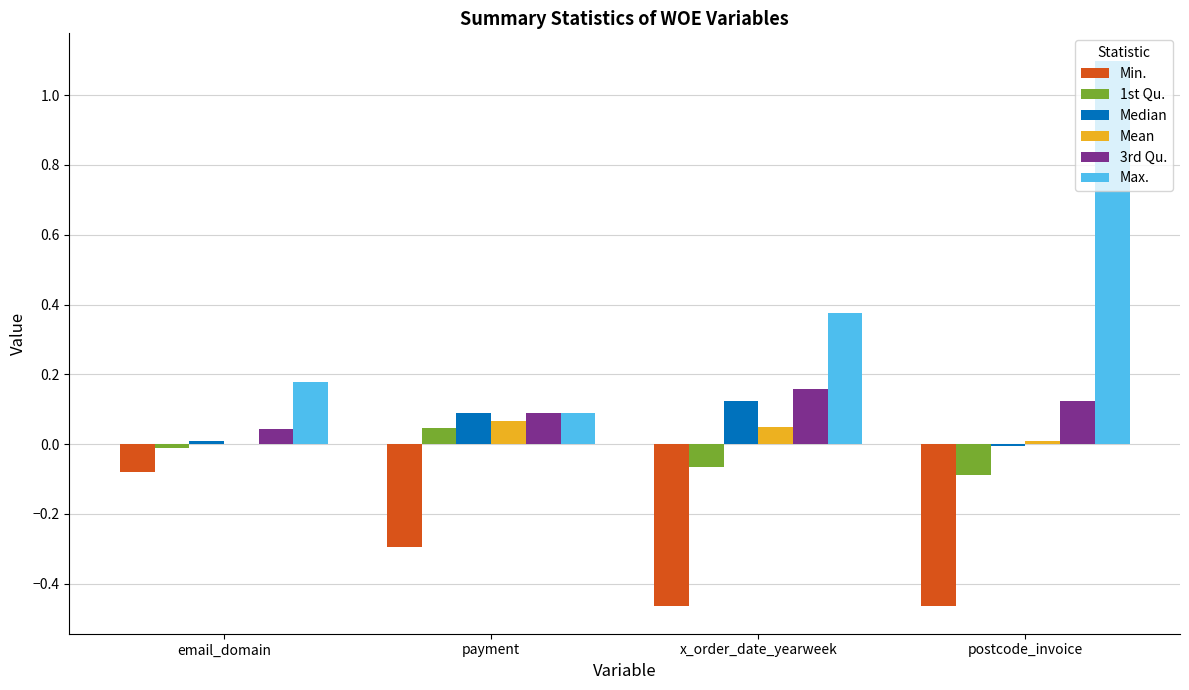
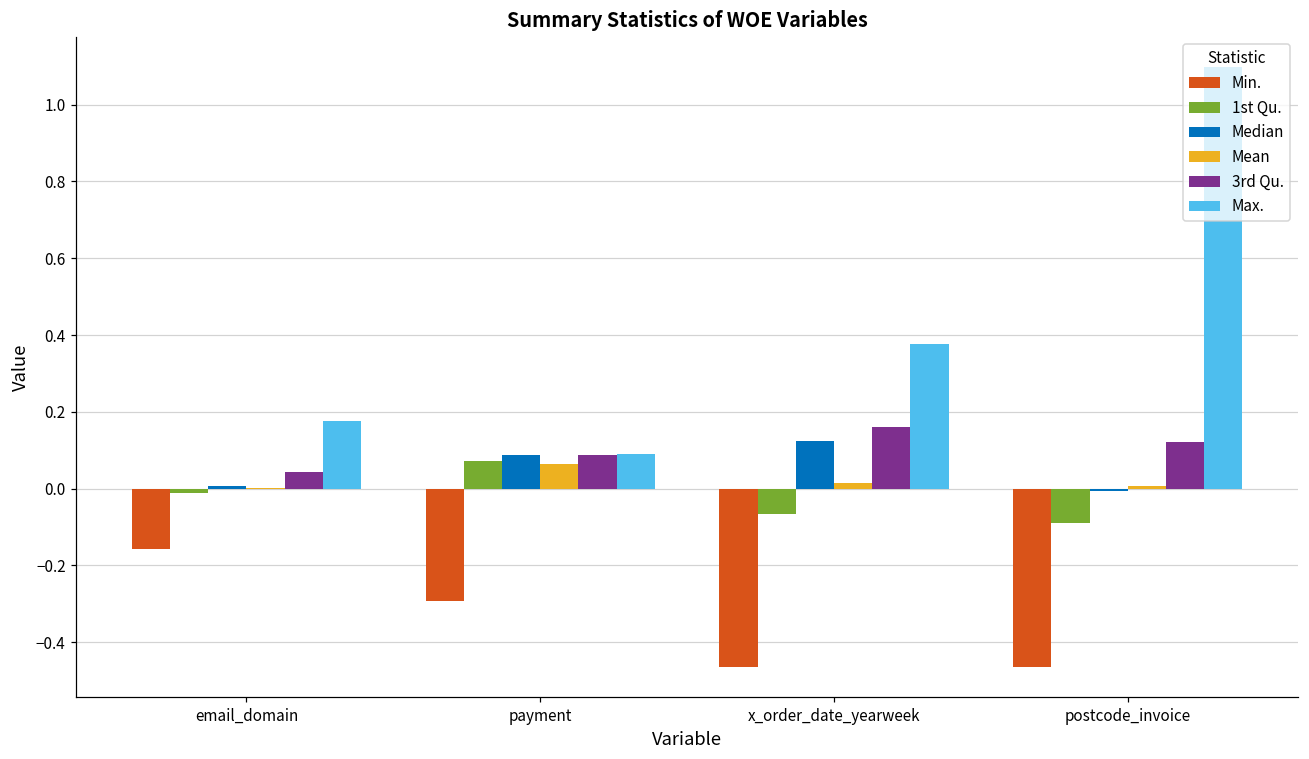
  {
    "Min.": {
-     "email_domain": -0.08,
+     "email_domain": -0.16,
      "payment": -0.29,
      "x_order_date_yearweek": -0.47,
      "postcode_invoice": -0.46
    },
    "1st Qu.": {
      "email_domain": -0.01,
-     "payment": 0.05,
+     "payment": 0.07,
      "x_order_date_yearweek": -0.07,
      "postcode_invoice": -0.09
    },
    "Median": {
      "email_domain": 0.01,
      "payment": 0.09,
      "x_order_date_yearweek": 0.12
    },
    "Mean": {
      "payment": 0.06,
-     "x_order_date_yearweek": 0.05,
+     "x_order_date_yearweek": 0.01,
      "postcode_invoice": 0.01
    },
    "3rd Qu.": {
      "email_domain": 0.04,
      "payment": 0.09,
      "x_order_date_yearweek": 0.16,
      "postcode_invoice": 0.12
    },
    "Max.": {
      "email_domain": 0.18,
      "payment": 0.09,
      "x_order_date_yearweek": 0.38
    }
  }
